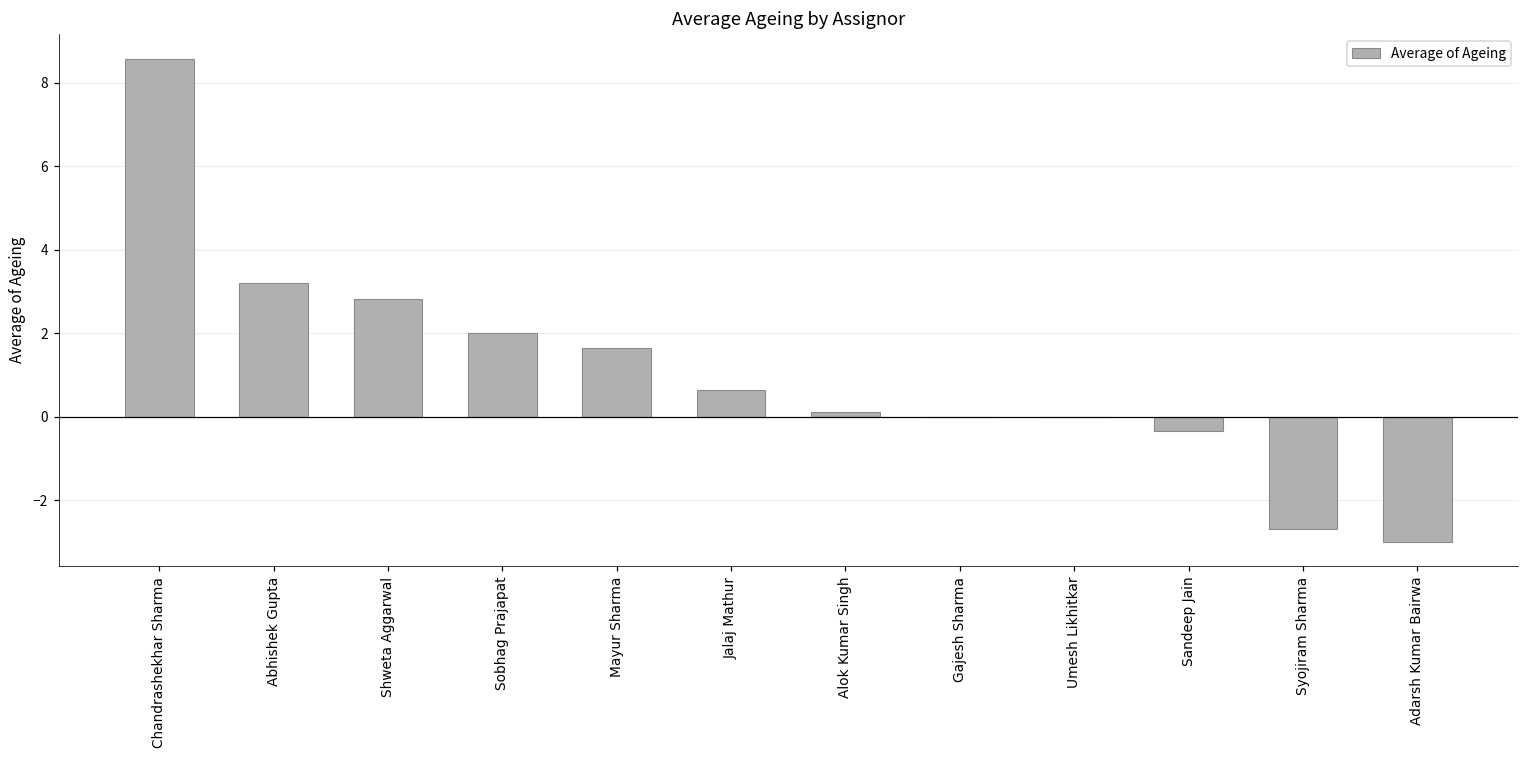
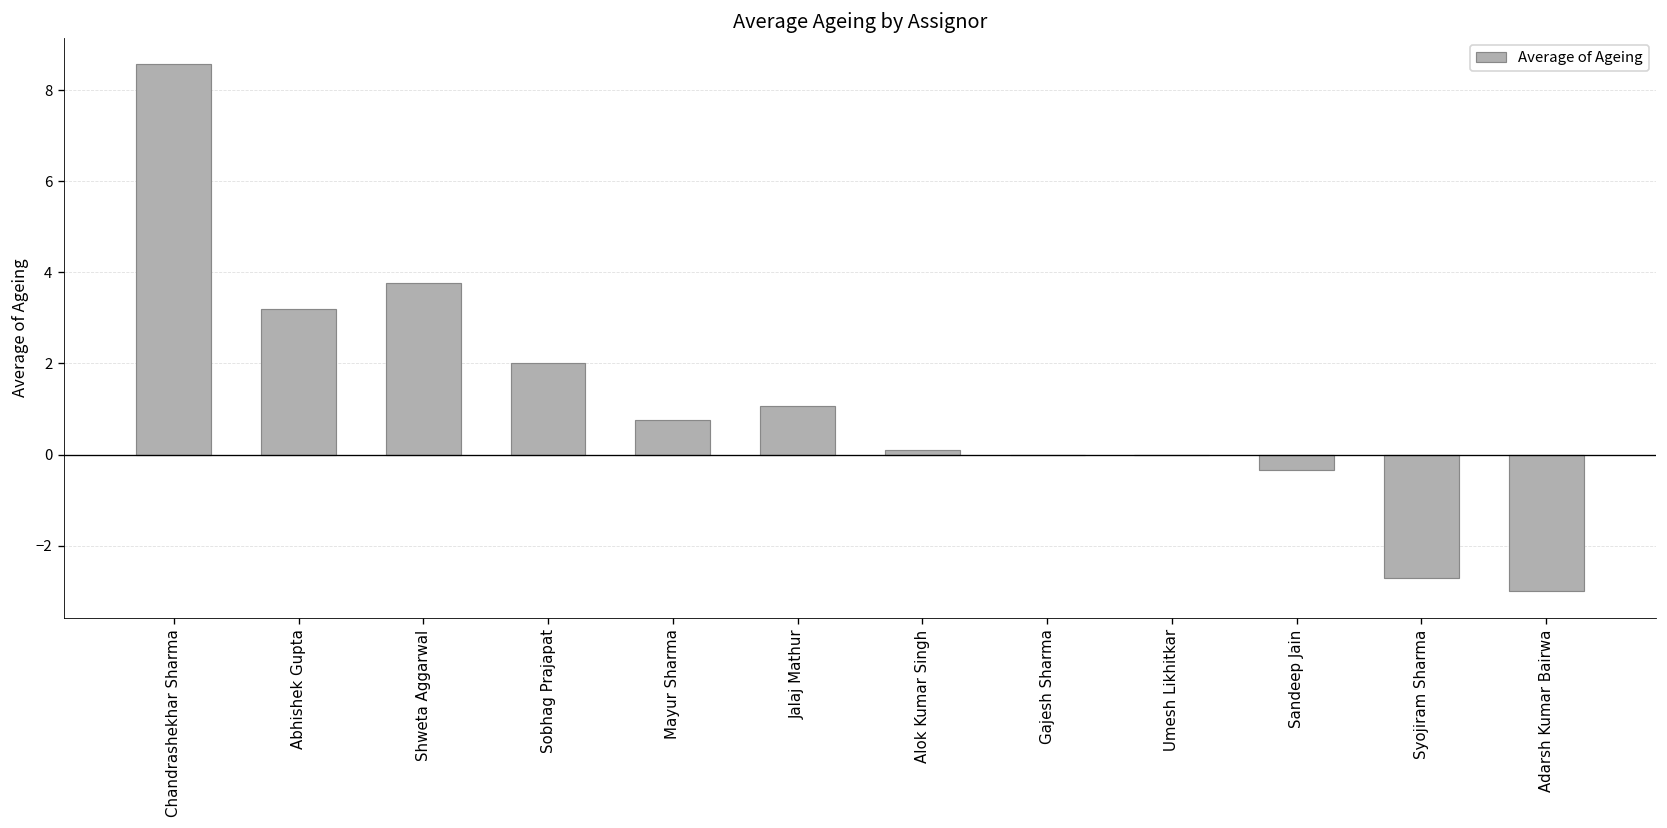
  {
    "Chandrashekhar Sharma": 8.6,
    "Abhishek Gupta": 3.2,
-   "Shweta Aggarwal": 2.8,
+   "Shweta Aggarwal": 3.8,
    "Sobhag Prajapat": 2.0,
-   "Mayur Sharma": 1.6,
-   "Jalaj Mathur": 0.6,
+   "Mayur Sharma": 0.8,
+   "Jalaj Mathur": 1.1,
    "Alok Kumar Singh": 0.1,
    "Gajesh Sharma": 0.0,
    "Umesh Likhitkar": 0.0,
    "Sandeep Jain": -0.3,
    "Syojiram Sharma": -2.7,
    "Adarsh Kumar Bairwa": -3.0
  }
